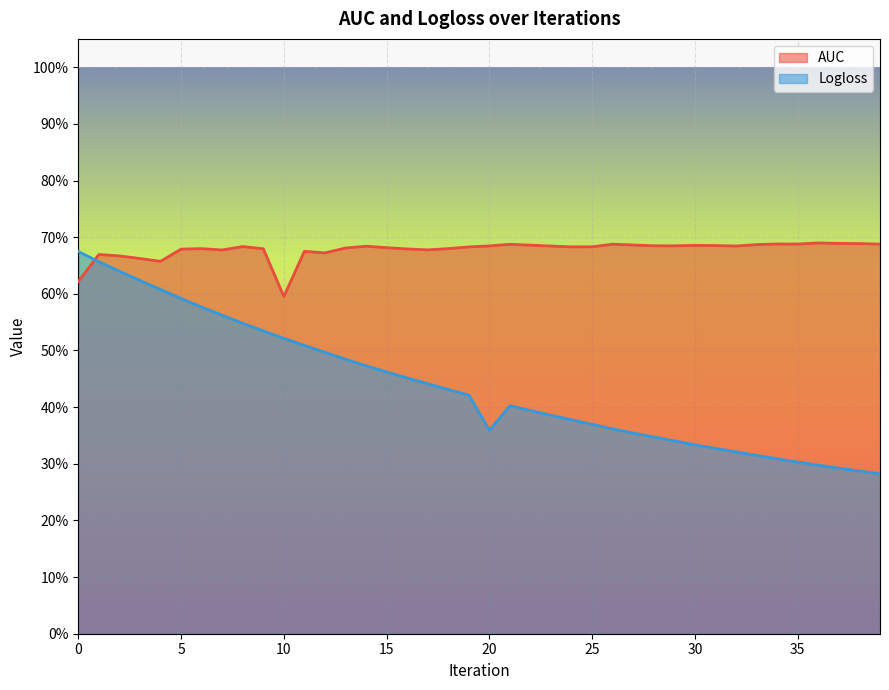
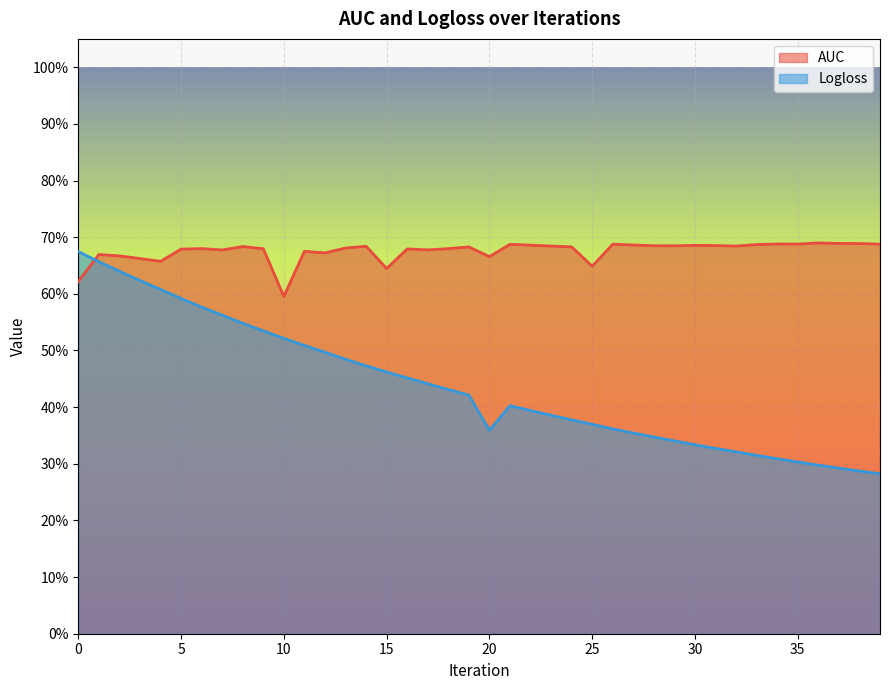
  {
    "AUC": {
      "0": "62%",
      "5": "68%",
      "10": "60%",
-     "15": "68%",
-     "20": "68%",
-     "25": "68%",
+     "15": "64%",
+     "20": "67%",
+     "25": "65%",
      "30": "69%",
      "35": "69%"
    },
    "Logloss": {
      "0": "67%",
      "5": "59%",
      "10": "52%",
      "15": "46%",
      "20": "36%",
      "25": "37%",
      "30": "33%",
      "35": "30%"
    }
  }
